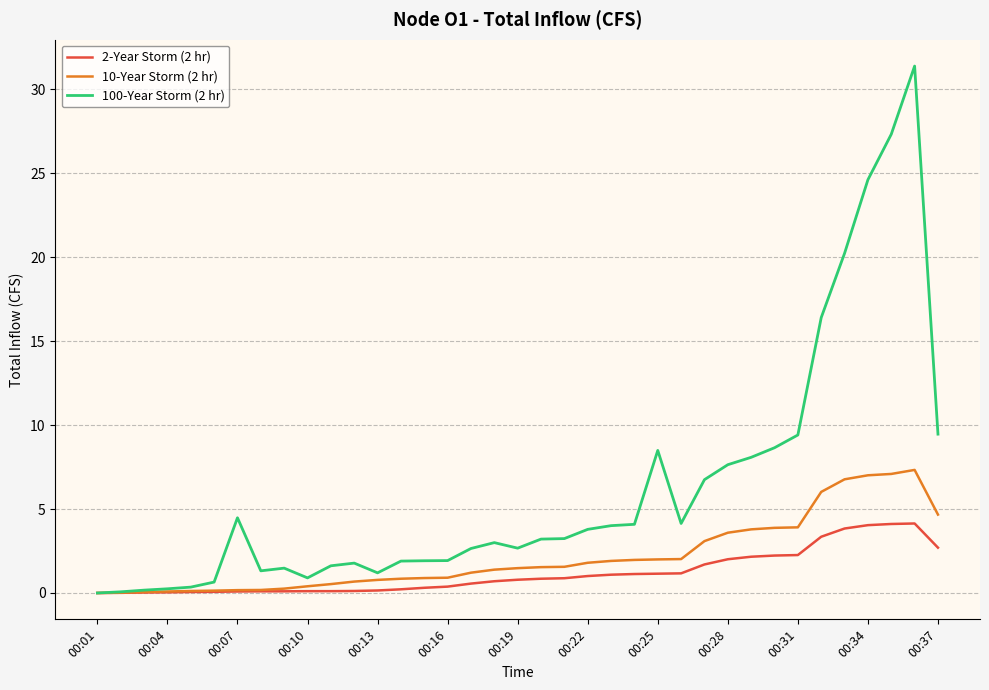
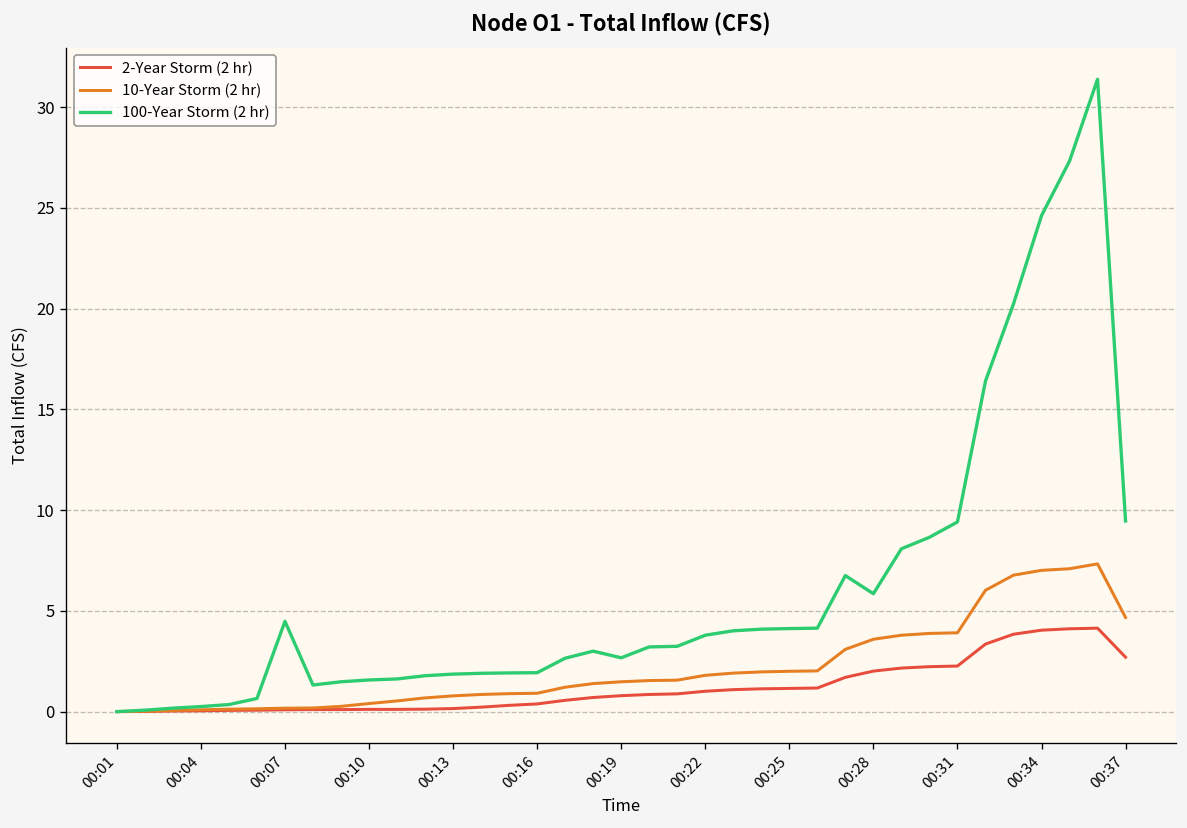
  {
    "100-Year Storm (2 hr)": {
      "00:04": 0.3,
      "00:07": 4.5,
-     "00:10": 0.9,
-     "00:13": 1.2,
+     "00:10": 1.6,
+     "00:13": 1.9,
      "00:16": 1.9,
      "00:19": 2.7,
      "00:22": 3.8,
-     "00:25": 8.5,
-     "00:28": 7.6,
+     "00:25": 4.1,
+     "00:28": 5.9,
      "00:31": 9.4,
      "00:34": 24.6,
      "00:37": 9.5
    }
  }
